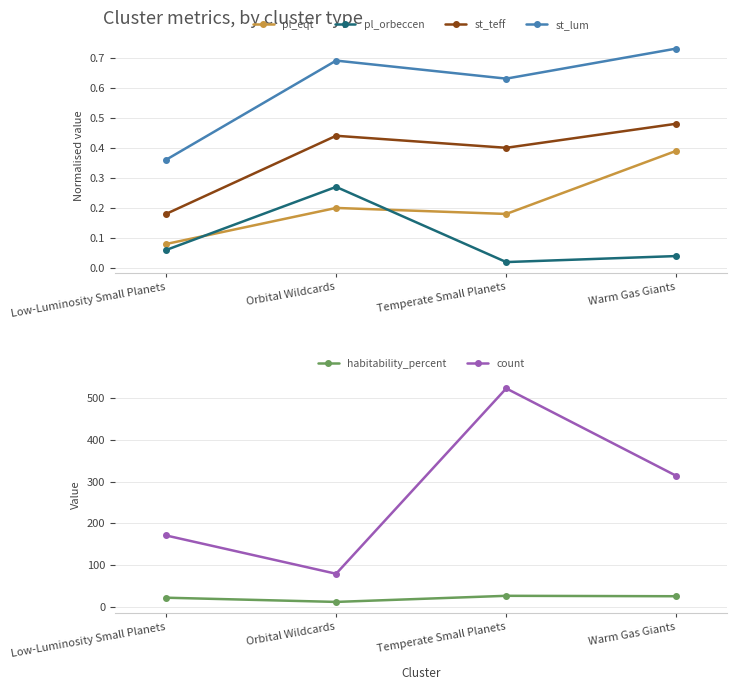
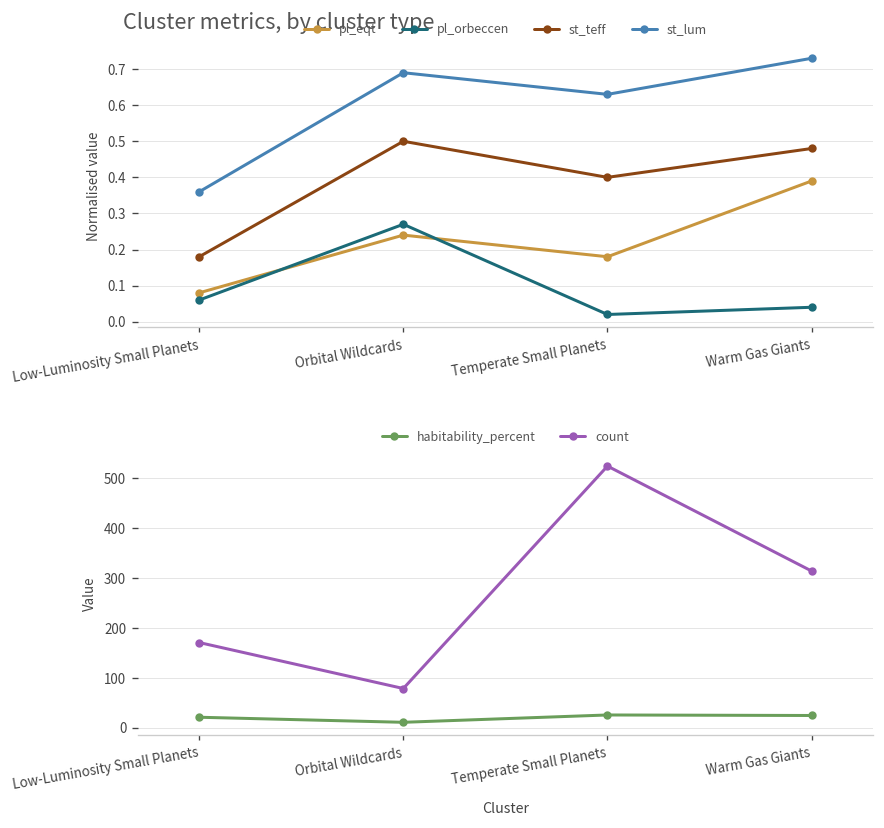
  {
    "Cluster metrics, by cluster type": {
      "pl_eqt": {
        "Low-Luminosity Small Planets": 0.08,
-       "Orbital Wildcards": 0.20,
+       "Orbital Wildcards": 0.24,
        "Temperate Small Planets": 0.18,
        "Warm Gas Giants": 0.39
      },
      "pl_orbeccen": {
        "Low-Luminosity Small Planets": 0.06,
        "Orbital Wildcards": 0.27,
        "Temperate Small Planets": 0.02,
        "Warm Gas Giants": 0.04
      },
      "st_teff": {
        "Low-Luminosity Small Planets": 0.18,
-       "Orbital Wildcards": 0.44,
+       "Orbital Wildcards": 0.50,
        "Temperate Small Planets": 0.40,
        "Warm Gas Giants": 0.48
      },
      "st_lum": {
        "Low-Luminosity Small Planets": 0.36,
        "Orbital Wildcards": 0.69,
        "Temperate Small Planets": 0.63,
        "Warm Gas Giants": 0.73
      }
    }
  }
